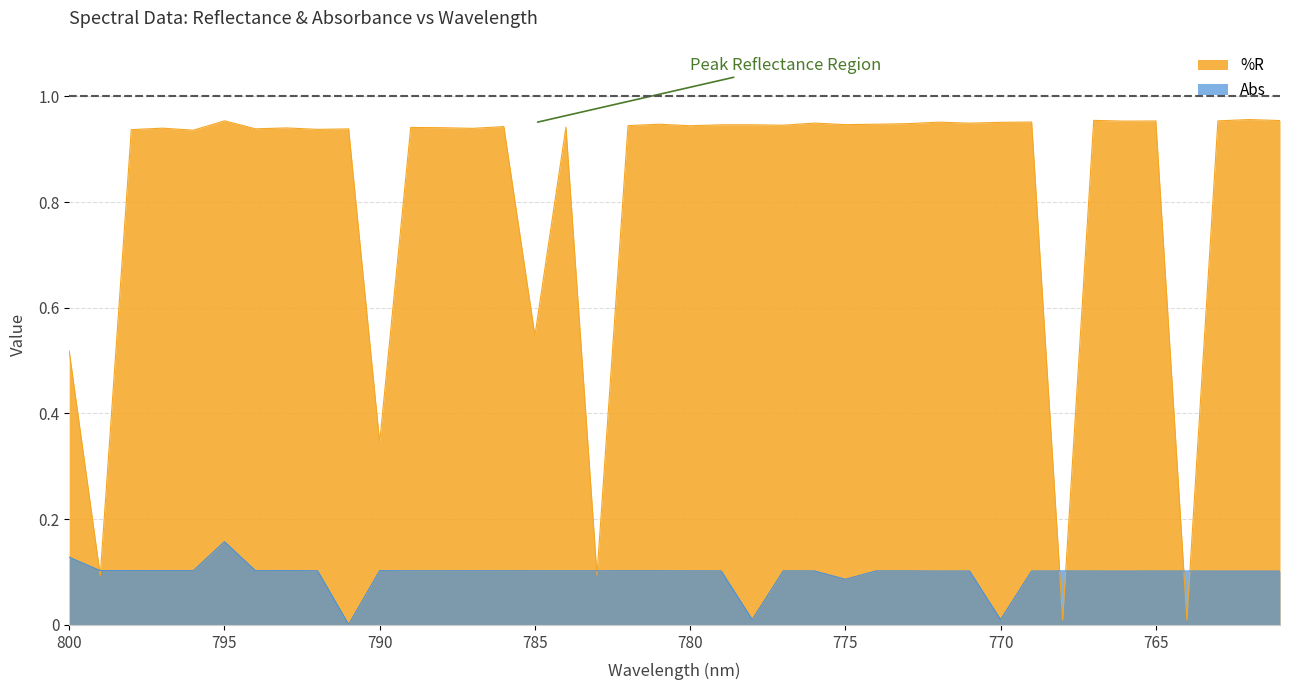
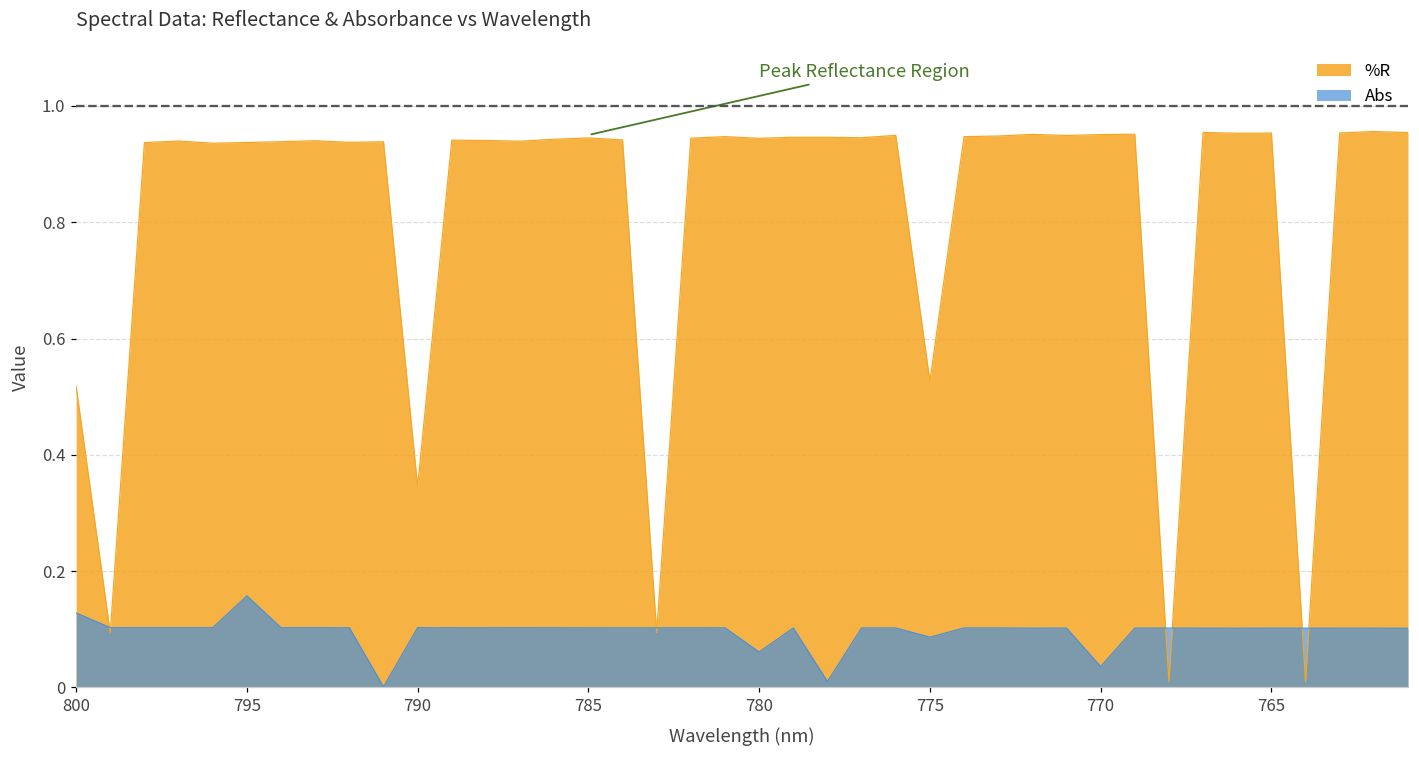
  {
    "%R": {
      "800": 0.52,
-     "795": 0.95,
+     "795": 0.94,
      "790": 0.35,
-     "785": 0.55,
+     "785": 0.94,
      "780": 0.94,
-     "775": 0.95,
+     "775": 0.53,
      "770": 0.95,
      "765": 0.95
    },
    "Abs": {
      "800": 0.13,
      "795": 0.16,
      "790": 0.10,
      "785": 0.10,
-     "780": 0.10,
+     "780": 0.06,
      "775": 0.09,
-     "770": 0.01,
+     "770": 0.04,
      "765": 0.10
    }
  }
